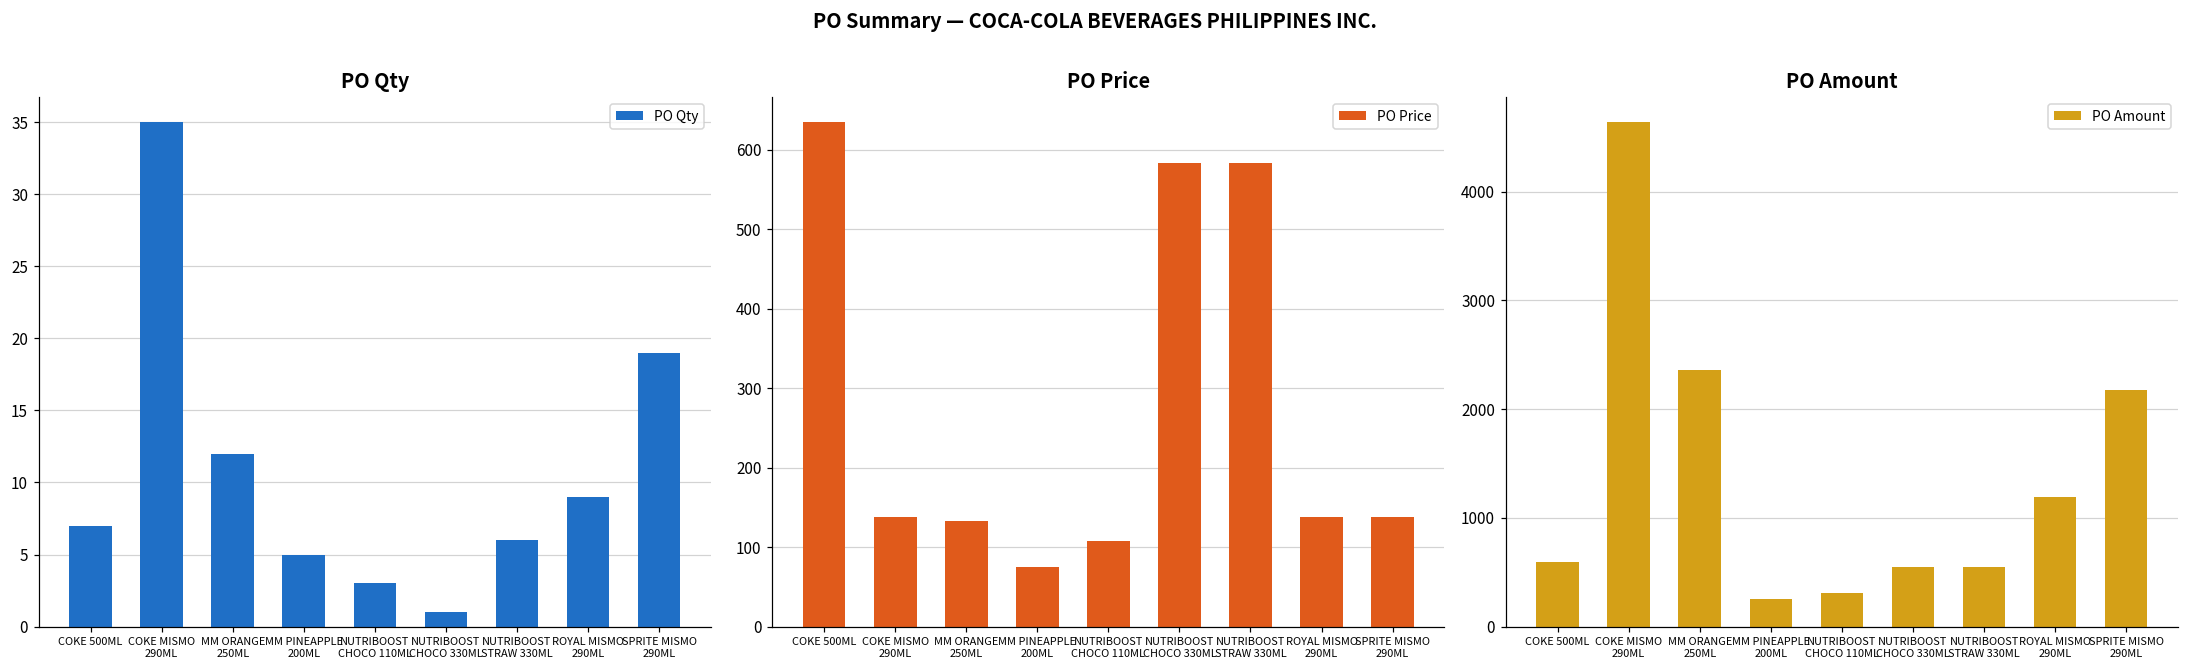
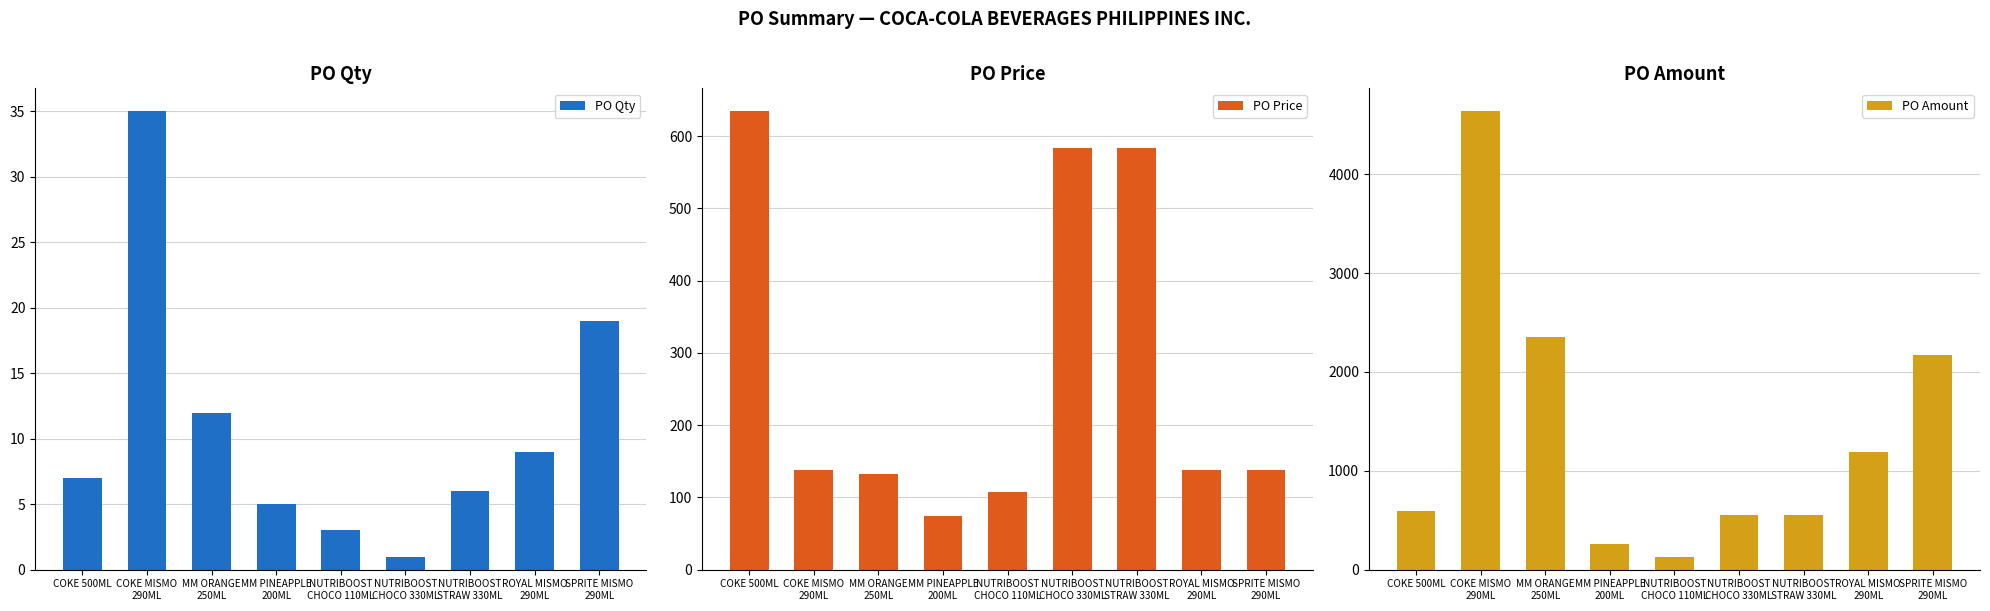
  {
    "PO Qty": {
      "COKE 500ML": 7.0,
      "COKE MISMO 290ML": 35.0,
      "MM ORANGE 250ML": 12.0,
      "MM PINEAPPLE 200ML": 5.0,
      "NUTRIBOOST CHOCO 110ML": 3.0,
      "NUTRIBOOST CHOCO 330ML": 1.0,
      "NUTRIBOOST STRAW 330ML": 6.0,
      "ROYAL MISMO 290ML": 9.0,
      "SPRITE MISMO 290ML": 19.0
    },
    "PO Price": {
      "COKE 500ML": 630,
      "COKE MISMO 290ML": 140,
      "MM ORANGE 250ML": 130,
      "MM PINEAPPLE 200ML": 70,
      "NUTRIBOOST CHOCO 110ML": 110,
      "NUTRIBOOST CHOCO 330ML": 580,
      "NUTRIBOOST STRAW 330ML": 580,
      "ROYAL MISMO 290ML": 140,
      "SPRITE MISMO 290ML": 140
    },
    "PO Amount": {
      "COKE 500ML": 600,
      "COKE MISMO 290ML": 4600,
      "MM ORANGE 250ML": 2400,
      "MM PINEAPPLE 200ML": 300,
-     "NUTRIBOOST CHOCO 110ML": 300,
+     "NUTRIBOOST CHOCO 110ML": 100,
      "NUTRIBOOST CHOCO 330ML": 500,
      "NUTRIBOOST STRAW 330ML": 500,
      "ROYAL MISMO 290ML": 1200,
      "SPRITE MISMO 290ML": 2200
    }
  }
